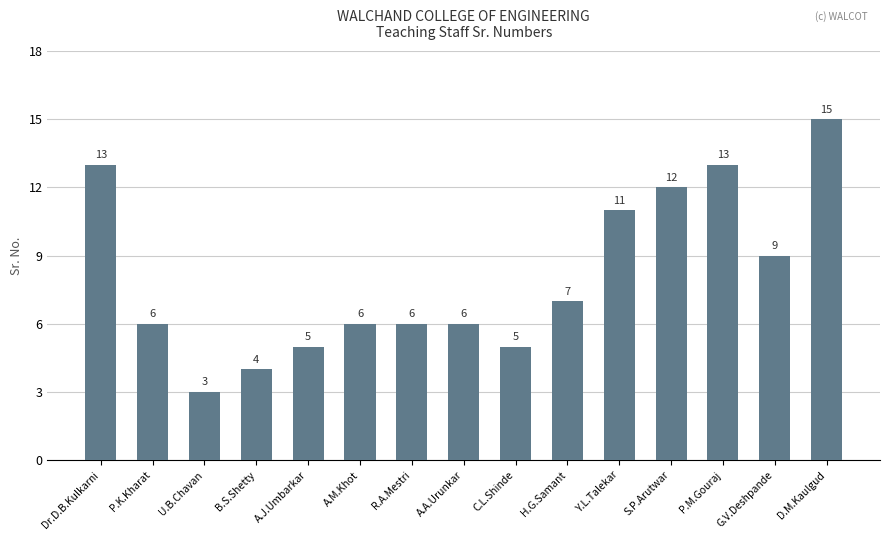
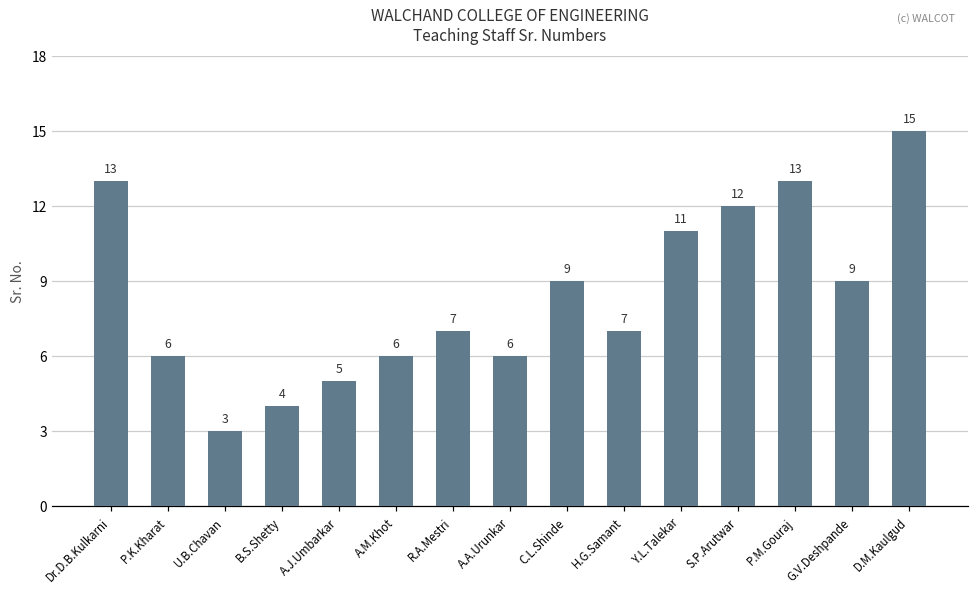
  {
    "Dr.D.B.Kulkarni": 13,
    "P.K.Kharat": 6,
    "U.B.Chavan": 3,
    "B.S.Shetty": 4,
    "A.J.Umbarkar": 5,
    "A.M.Khot": 6,
-   "R.A.Mestri": 6,
+   "R.A.Mestri": 7,
    "A.A.Urunkar": 6,
-   "C.L.Shinde": 5,
+   "C.L.Shinde": 9,
    "H.G.Samant": 7,
    "Y.L.Talekar": 11,
    "S.P.Arutwar": 12,
    "P.M.Gouraj": 13,
    "G.V.Deshpande": 9,
    "D.M.Kaulgud": 15
  }
